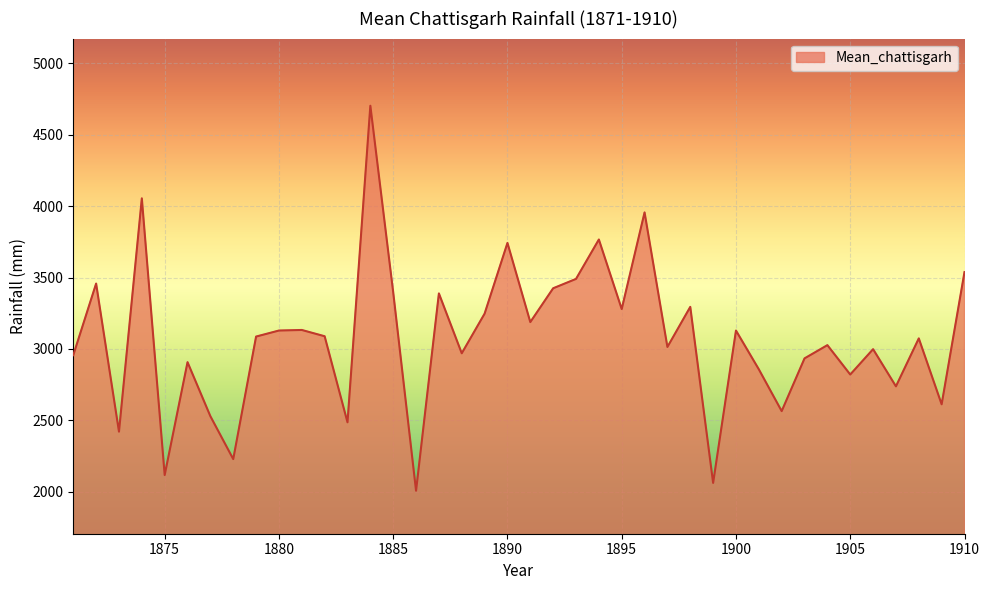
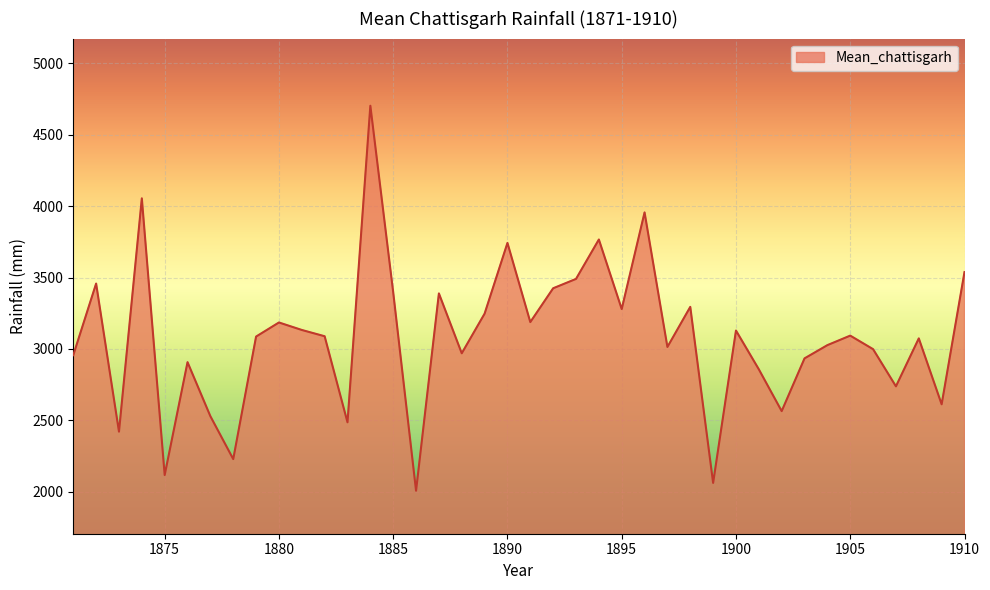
  {
    "1875": 2120,
-   "1880": 3130,
+   "1880": 3190,
    "1885": 3400,
    "1890": 3740,
    "1895": 3280,
    "1900": 3130,
-   "1905": 2820,
+   "1905": 3090,
    "1910": 3540
  }
